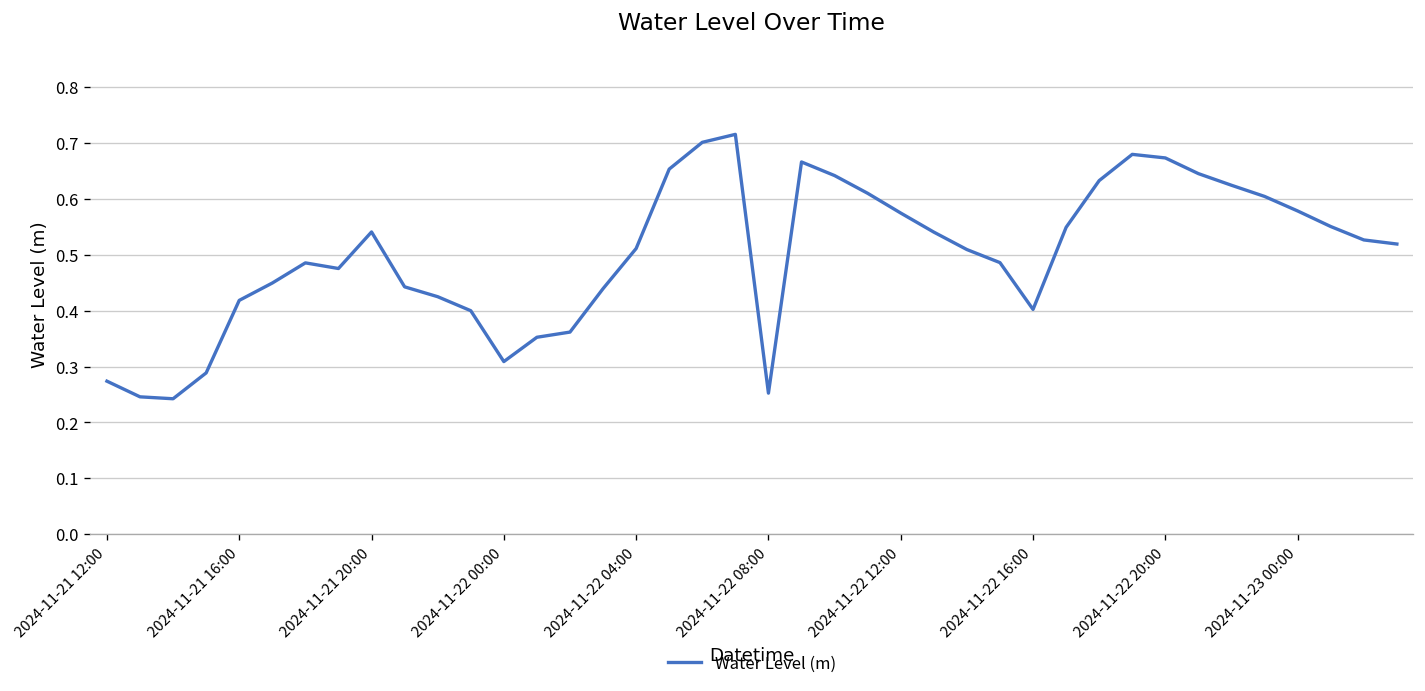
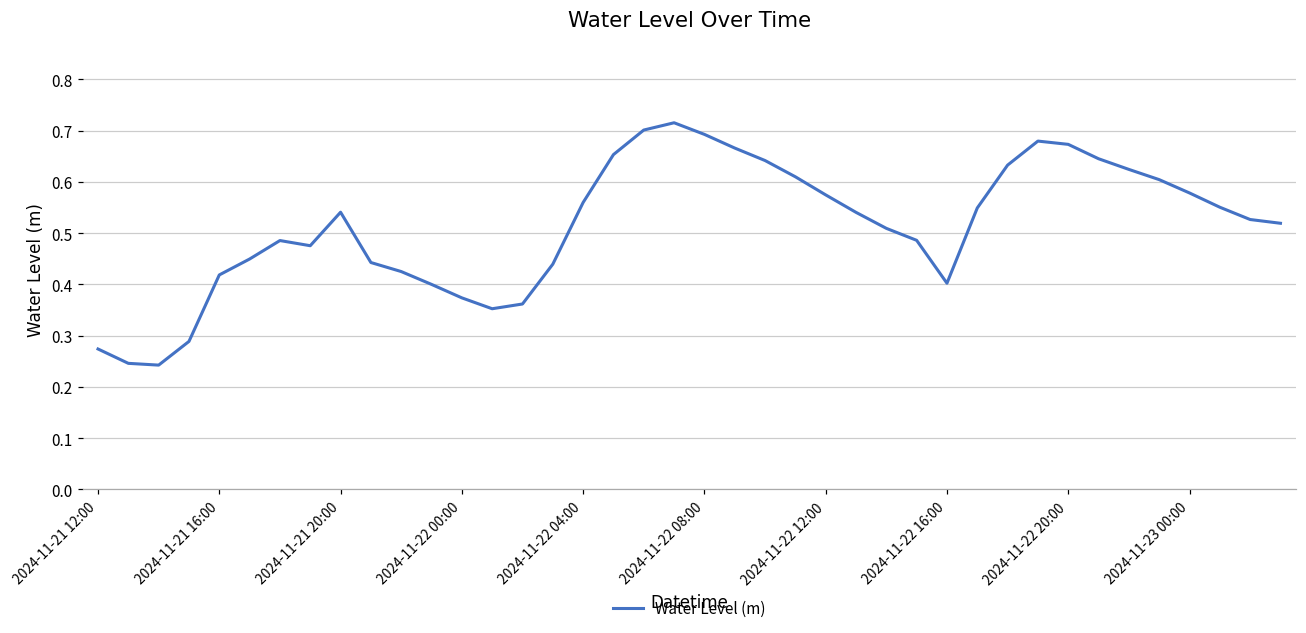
  {
    "2024-11-21 12:00": 0.27,
    "2024-11-21 16:00": 0.42,
    "2024-11-21 20:00": 0.54,
-   "2024-11-22 00:00": 0.31,
-   "2024-11-22 04:00": 0.51,
-   "2024-11-22 08:00": 0.25,
+   "2024-11-22 00:00": 0.37,
+   "2024-11-22 04:00": 0.56,
+   "2024-11-22 08:00": 0.69,
    "2024-11-22 12:00": 0.57,
    "2024-11-22 16:00": 0.40,
    "2024-11-22 20:00": 0.67,
    "2024-11-23 00:00": 0.58
  }
